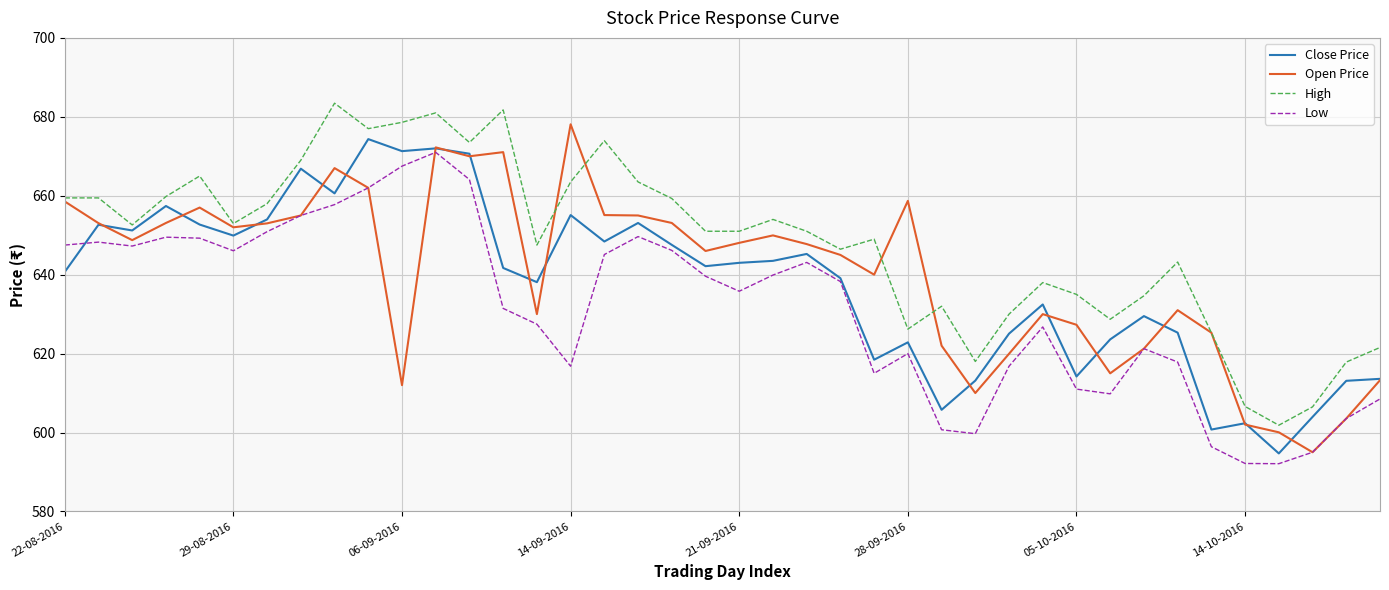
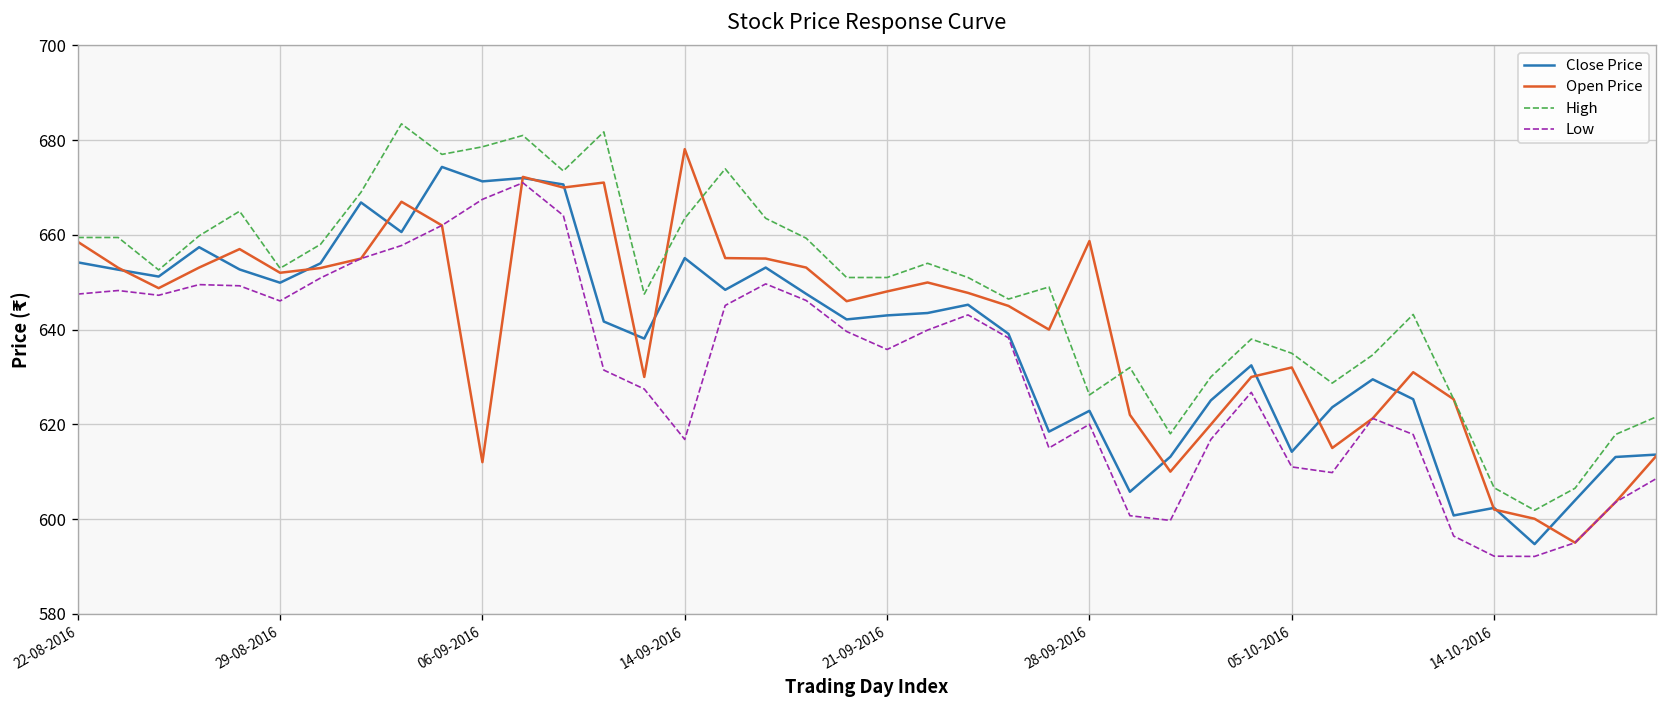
  {
    "Close Price": {
-     "22-08-2016": 641,
+     "22-08-2016": 654,
      "29-08-2016": 650,
      "06-09-2016": 671,
      "14-09-2016": 655,
      "21-09-2016": 643,
      "28-09-2016": 623,
      "05-10-2016": 614
    },
    "Open Price": {
      "22-08-2016": 659,
      "29-08-2016": 652,
      "06-09-2016": 612,
      "14-09-2016": 678,
      "21-09-2016": 648,
      "28-09-2016": 659,
-     "05-10-2016": 627
+     "05-10-2016": 632
    },
    "High": {
      "22-08-2016": 659,
      "29-08-2016": 653,
      "06-09-2016": 679,
      "14-09-2016": 664,
      "21-09-2016": 651,
      "28-09-2016": 626,
      "05-10-2016": 635,
      "14-10-2016": 607
    },
    "Low": {
      "22-08-2016": 648,
      "29-08-2016": 646,
      "06-09-2016": 668,
      "14-09-2016": 617,
      "21-09-2016": 636,
      "28-09-2016": 620,
      "05-10-2016": 611,
      "14-10-2016": 592
    }
  }
